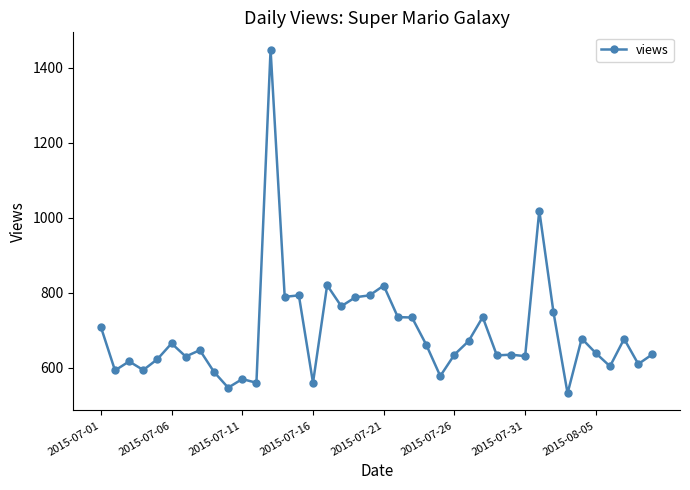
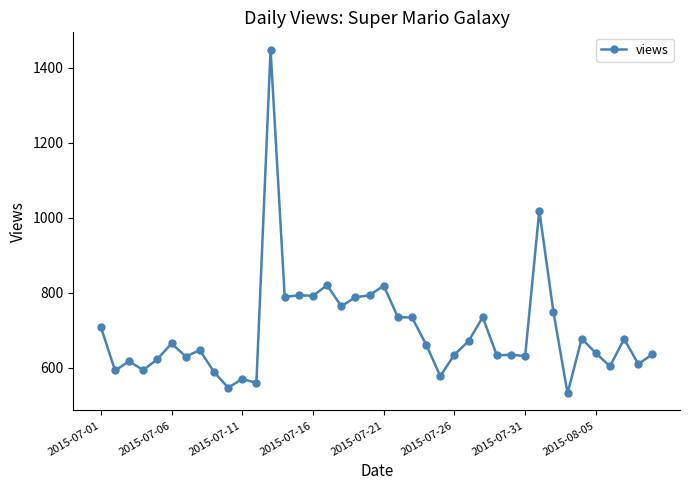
  {
    "2015-07-01": 710,
    "2015-07-06": 670,
    "2015-07-11": 570,
-   "2015-07-16": 560,
+   "2015-07-16": 790,
    "2015-07-21": 820,
    "2015-07-26": 640,
    "2015-07-31": 630,
    "2015-08-05": 640
  }
